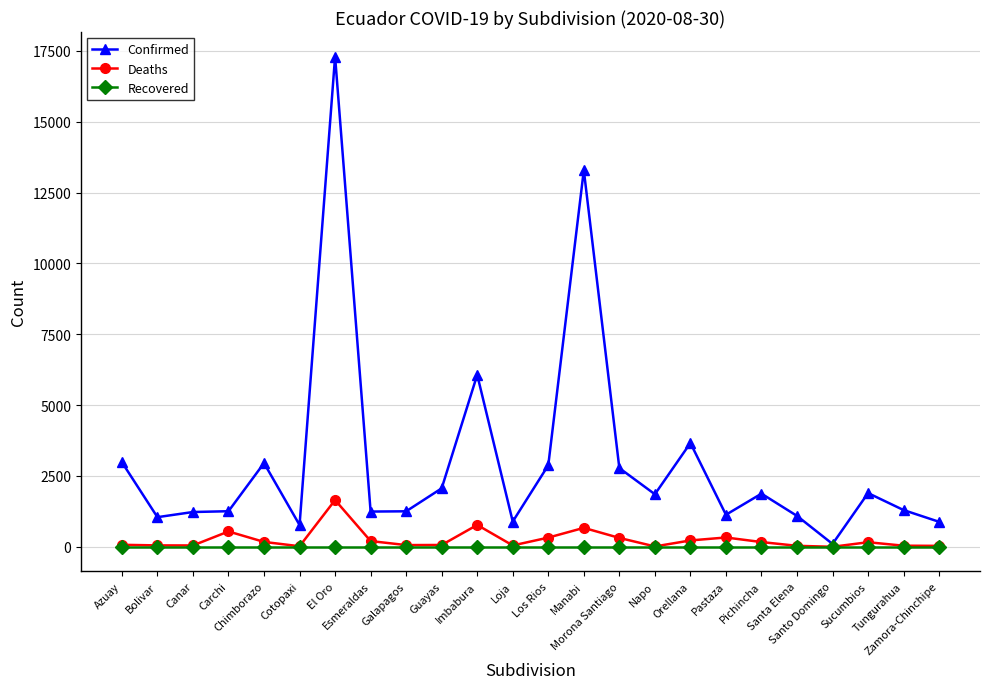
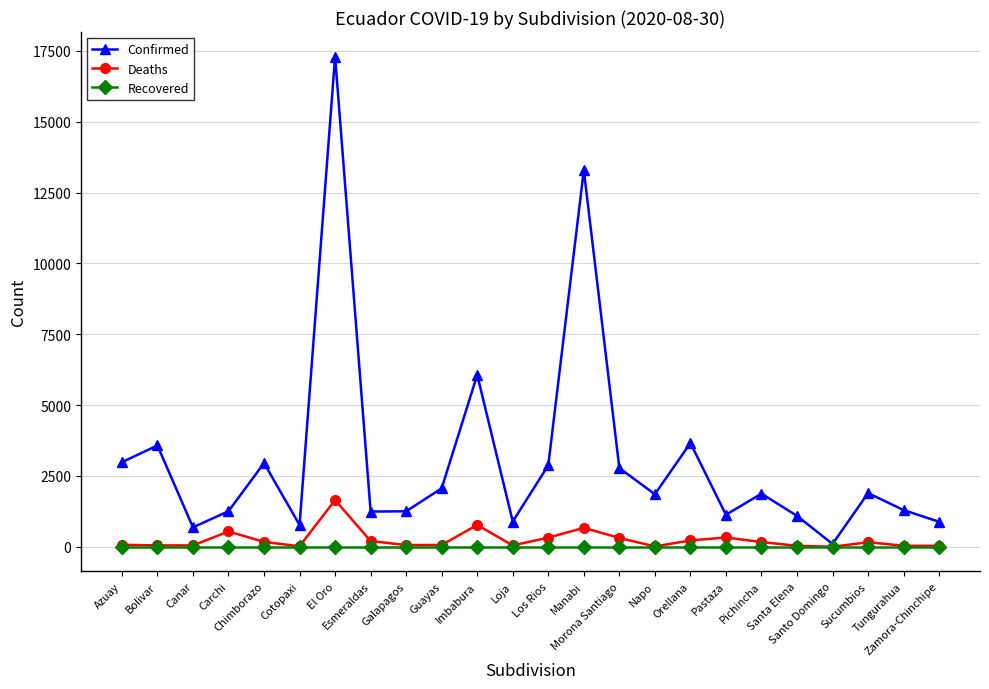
  {
    "Confirmed": {
      "Azuay": 3000,
-     "Bolivar": 1000,
-     "Canar": 1200,
+     "Bolivar": 3600,
+     "Canar": 700,
      "Carchi": 1300,
      "Chimborazo": 3000,
      "Cotopaxi": 800,
      "El Oro": 17300,
      "Esmeraldas": 1200,
      "Galapagos": 1300,
      "Guayas": 2100,
      "Imbabura": 6100,
      "Loja": 900,
      "Los Rios": 2900,
      "Manabi": 13300,
      "Morona Santiago": 2800,
      "Napo": 1900,
      "Orellana": 3700,
      "Pastaza": 1100,
      "Pichincha": 1900,
      "Santa Elena": 1100,
      "Santo Domingo": 100,
      "Sucumbios": 1900,
      "Tungurahua": 1300,
      "Zamora-Chinchipe": 900
    },
    "Deaths": {
      "Carchi": 500,
      "Chimborazo": 200,
      "El Oro": 1700,
      "Esmeraldas": 200,
      "Imbabura": 800,
      "Los Rios": 300,
      "Manabi": 700,
      "Morona Santiago": 300,
      "Orellana": 200,
      "Pastaza": 300,
      "Pichincha": 200,
      "Sucumbios": 200
    },
    "Recovered": {
      "Carchi": 0,
      "Chimborazo": 0,
      "El Oro": 0,
      "Esmeraldas": 0,
      "Imbabura": 0,
      "Los Rios": 0,
      "Manabi": 0,
      "Morona Santiago": 0,
      "Orellana": 0,
      "Pastaza": 0,
      "Pichincha": 0,
      "Sucumbios": 0
    }
  }
